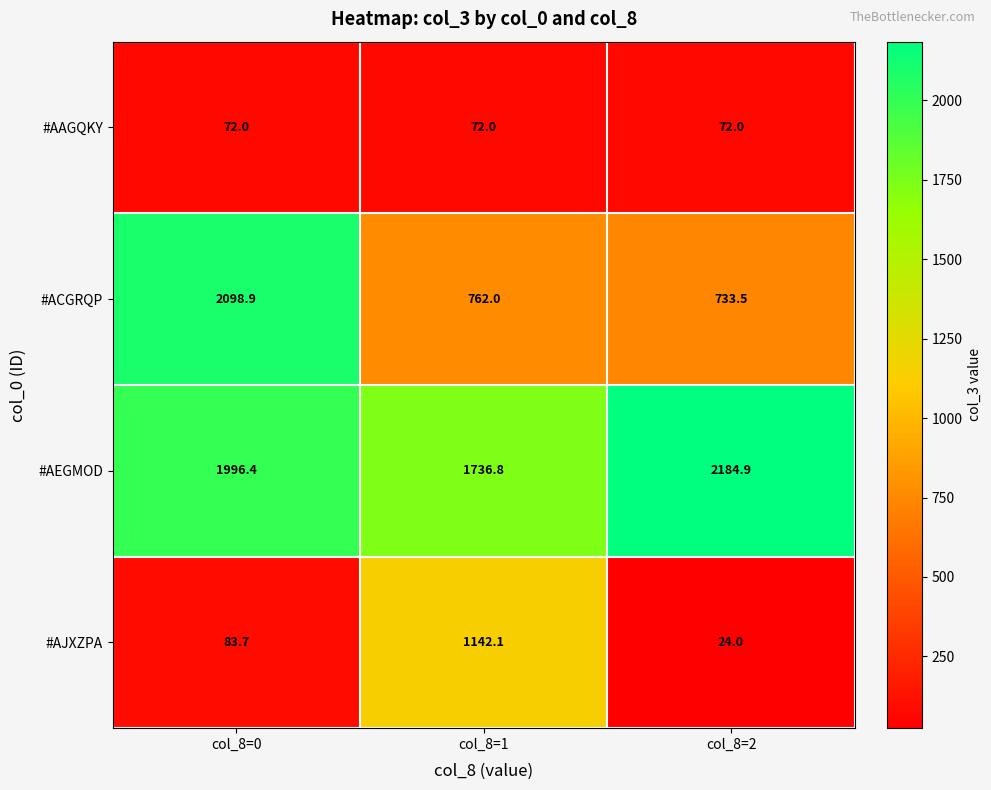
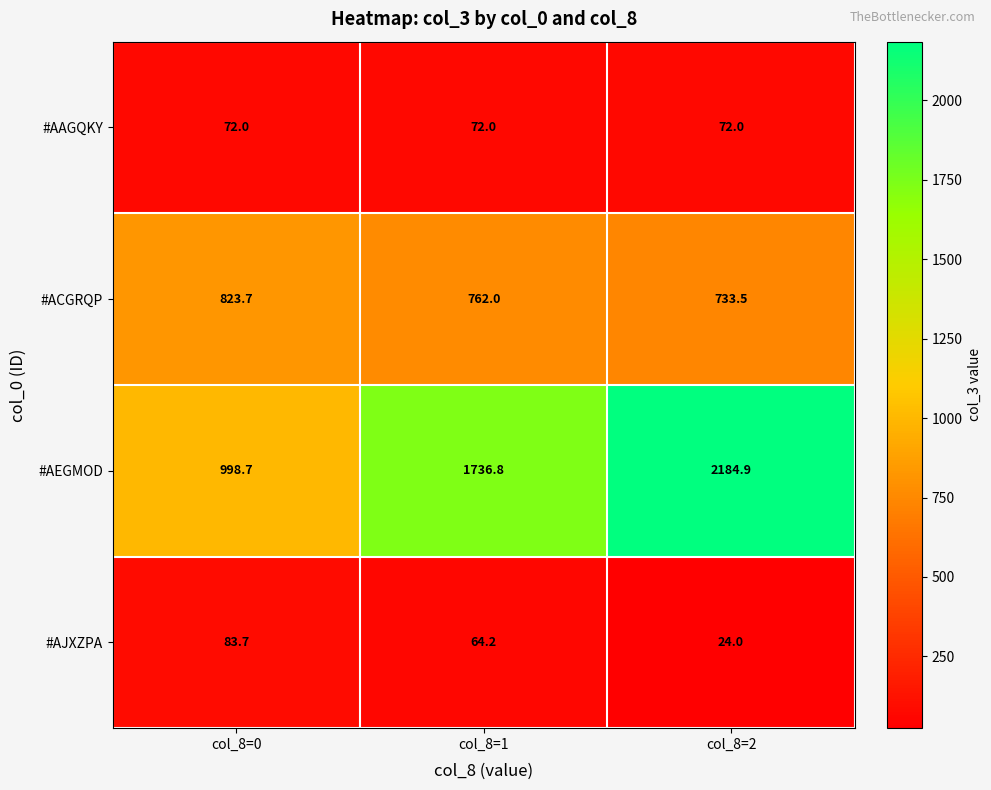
  {
    "#AAGQKY": {
      "col_8=0": 72.0,
      "col_8=1": 72.0,
      "col_8=2": 72.0
    },
    "#ACGRQP": {
-     "col_8=0": 2098.9,
+     "col_8=0": 823.7,
      "col_8=1": 762.0,
      "col_8=2": 733.5
    },
    "#AEGMOD": {
-     "col_8=0": 1996.4,
+     "col_8=0": 998.7,
      "col_8=1": 1736.8,
      "col_8=2": 2184.9
    },
    "#AJXZPA": {
      "col_8=0": 83.7,
-     "col_8=1": 1142.1,
+     "col_8=1": 64.2,
      "col_8=2": 24.0
    }
  }
